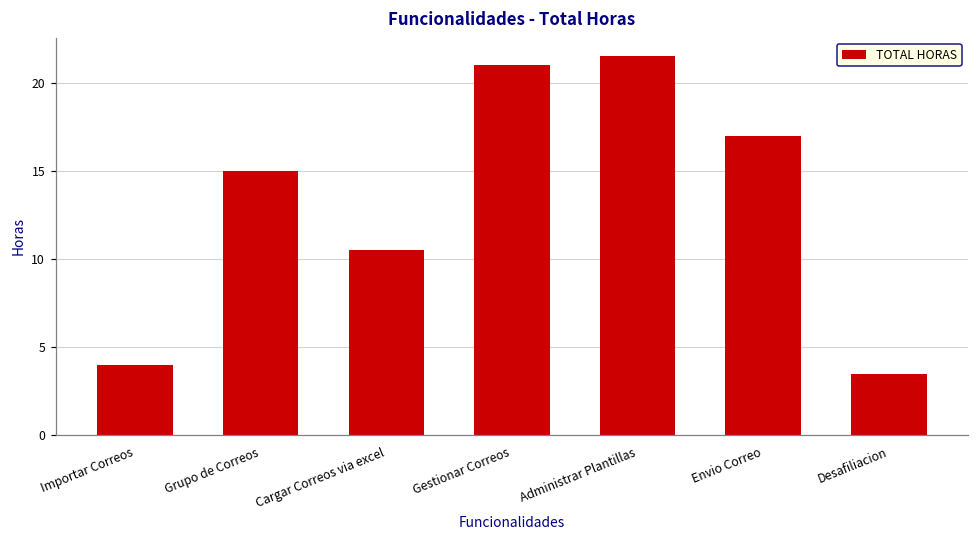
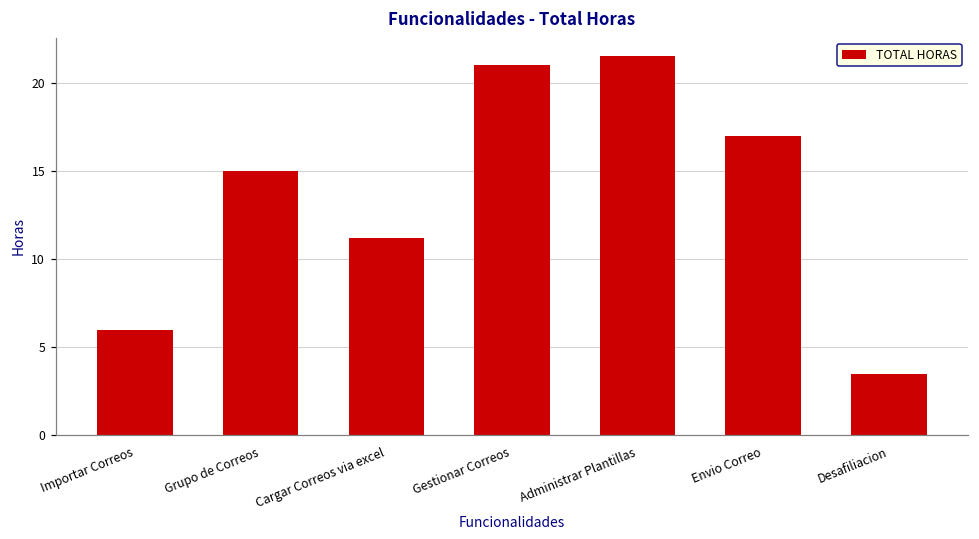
  {
-   "Importar Correos": 4,
+   "Importar Correos": 6,
    "Grupo de Correos": 15.0,
-   "Cargar Correos via excel": 10.5,
+   "Cargar Correos via excel": 11.2,
    "Gestionar Correos": 21.0,
    "Administrar Plantillas": 21.5,
    "Envio Correo": 17.0,
    "Desafiliacion": 3.5
  }
